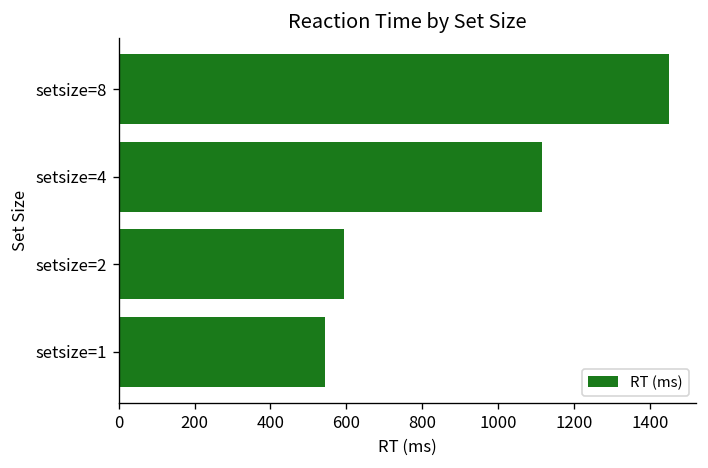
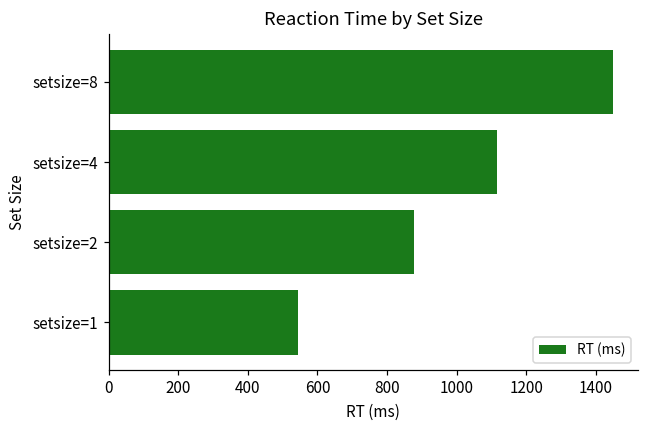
  {
    "setsize=8": 1450,
    "setsize=4": 1120,
-   "setsize=2": 600,
+   "setsize=2": 880,
    "setsize=1": 540
  }
